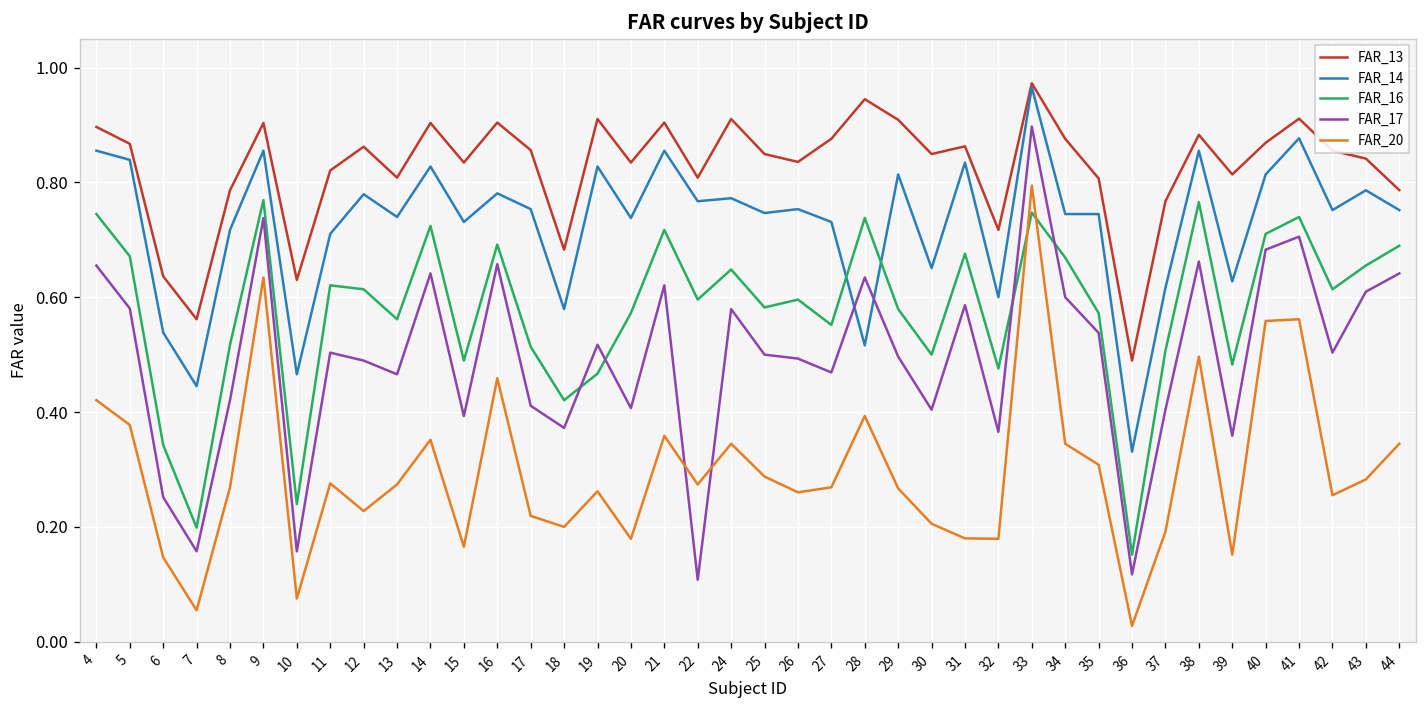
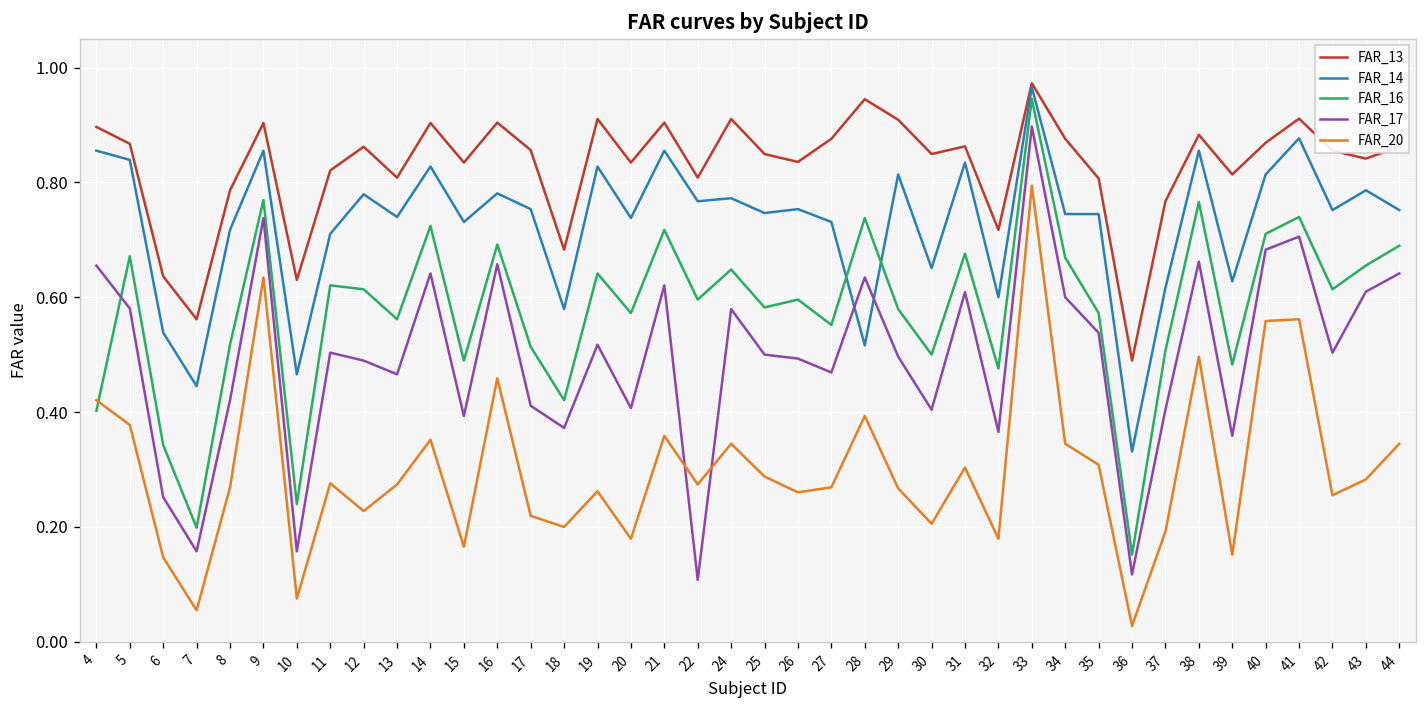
  {
    "FAR_13": {
      "4": 0.90,
      "5": 0.87,
      "6": 0.64,
      "7": 0.56,
      "8": 0.79,
      "9": 0.90,
      "10": 0.63,
      "11": 0.82,
      "12": 0.86,
      "13": 0.81,
      "14": 0.90,
      "15": 0.83,
      "16": 0.90,
      "17": 0.86,
      "18": 0.68,
      "19": 0.91,
      "20": 0.83,
      "21": 0.90,
      "22": 0.81,
      "24": 0.91,
      "25": 0.85,
      "26": 0.84,
      "27": 0.88,
      "28": 0.94,
      "29": 0.91,
      "30": 0.85,
      "31": 0.86,
      "32": 0.72,
      "33": 0.97,
      "34": 0.88,
      "35": 0.81,
      "36": 0.49,
      "37": 0.77,
      "38": 0.88,
      "39": 0.81,
      "40": 0.87,
      "41": 0.91,
      "42": 0.86,
      "43": 0.84,
-     "44": 0.79
+     "44": 0.86
    },
    "FAR_14": {
      "4": 0.86,
      "5": 0.84,
      "6": 0.54,
      "7": 0.45,
      "8": 0.72,
      "9": 0.86,
      "10": 0.47,
      "11": 0.71,
      "12": 0.78,
      "13": 0.74,
      "14": 0.83,
      "15": 0.73,
      "16": 0.78,
      "17": 0.75,
      "18": 0.58,
      "19": 0.83,
      "20": 0.74,
      "21": 0.86,
      "22": 0.77,
      "24": 0.77,
      "25": 0.75,
      "26": 0.75,
      "27": 0.73,
      "28": 0.52,
      "29": 0.81,
      "30": 0.65,
      "31": 0.83,
      "32": 0.60,
      "33": 0.97,
      "34": 0.74,
      "35": 0.74,
      "36": 0.33,
      "37": 0.62,
      "38": 0.86,
      "39": 0.63,
      "40": 0.81,
      "41": 0.88,
      "42": 0.75,
      "43": 0.79,
      "44": 0.75
    },
    "FAR_16": {
-     "4": 0.74,
+     "4": 0.40,
      "5": 0.67,
      "6": 0.34,
      "7": 0.20,
      "8": 0.52,
      "9": 0.77,
      "10": 0.24,
      "11": 0.62,
      "12": 0.61,
      "13": 0.56,
      "14": 0.72,
      "15": 0.49,
      "16": 0.69,
      "17": 0.51,
      "18": 0.42,
-     "19": 0.47,
+     "19": 0.64,
      "20": 0.57,
      "21": 0.72,
      "22": 0.60,
      "24": 0.65,
      "25": 0.58,
      "26": 0.60,
      "27": 0.55,
      "28": 0.74,
      "29": 0.58,
      "30": 0.50,
      "31": 0.68,
      "32": 0.48,
-     "33": 0.75,
+     "33": 0.95,
      "34": 0.67,
      "35": 0.57,
      "36": 0.15,
      "37": 0.51,
      "38": 0.77,
      "39": 0.48,
      "40": 0.71,
      "41": 0.74,
      "42": 0.61,
      "43": 0.66,
      "44": 0.69
    },
    "FAR_17": {
      "4": 0.66,
      "5": 0.58,
      "6": 0.25,
      "7": 0.16,
      "8": 0.42,
      "9": 0.74,
      "10": 0.16,
      "11": 0.50,
      "12": 0.49,
      "13": 0.47,
      "14": 0.64,
      "15": 0.39,
      "16": 0.66,
      "17": 0.41,
      "18": 0.37,
      "19": 0.52,
      "20": 0.41,
      "21": 0.62,
      "22": 0.11,
      "24": 0.58,
      "25": 0.50,
      "26": 0.49,
      "27": 0.47,
      "28": 0.63,
      "29": 0.50,
      "30": 0.40,
-     "31": 0.59,
+     "31": 0.61,
      "32": 0.37,
      "33": 0.90,
      "34": 0.60,
      "35": 0.54,
      "36": 0.12,
      "37": 0.40,
      "38": 0.66,
      "39": 0.36,
      "40": 0.68,
      "41": 0.71,
      "42": 0.50,
      "43": 0.61,
      "44": 0.64
    },
    "FAR_20": {
      "4": 0.42,
      "5": 0.38,
      "6": 0.15,
      "7": 0.05,
      "8": 0.27,
      "9": 0.63,
      "10": 0.08,
      "11": 0.28,
      "12": 0.23,
      "13": 0.27,
      "14": 0.35,
      "15": 0.17,
      "16": 0.46,
      "17": 0.22,
      "18": 0.20,
      "19": 0.26,
      "20": 0.18,
      "21": 0.36,
      "22": 0.27,
      "24": 0.34,
      "25": 0.29,
      "26": 0.26,
      "27": 0.27,
      "28": 0.39,
      "29": 0.27,
      "30": 0.21,
-     "31": 0.18,
+     "31": 0.30,
      "32": 0.18,
      "33": 0.79,
      "34": 0.34,
      "35": 0.31,
      "36": 0.03,
      "37": 0.19,
      "38": 0.50,
      "39": 0.15,
      "40": 0.56,
      "41": 0.56,
      "42": 0.26,
      "43": 0.28,
      "44": 0.34
    }
  }
